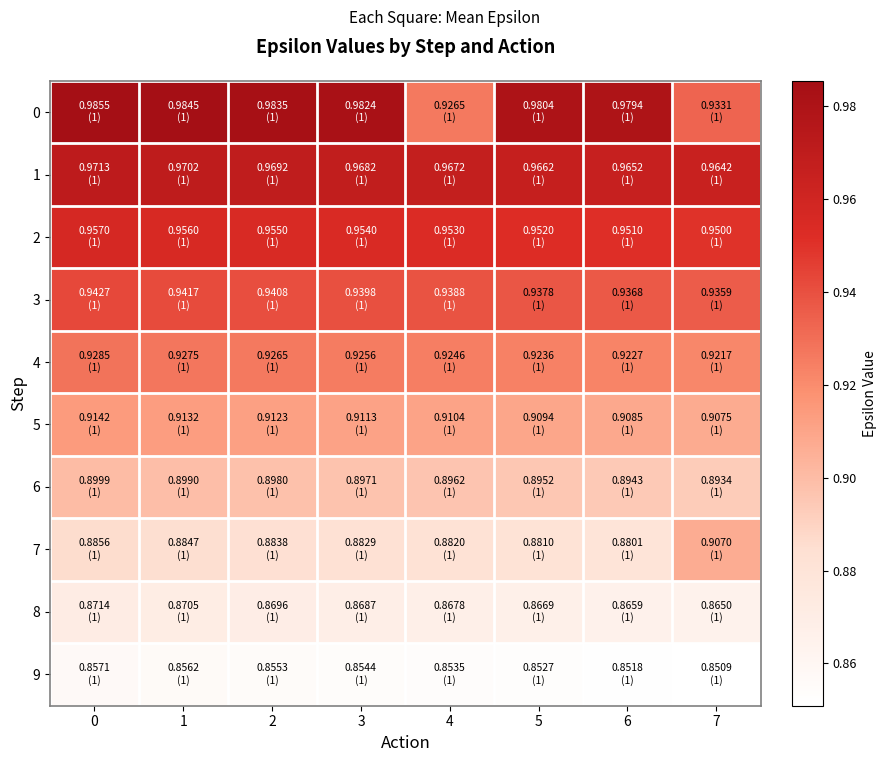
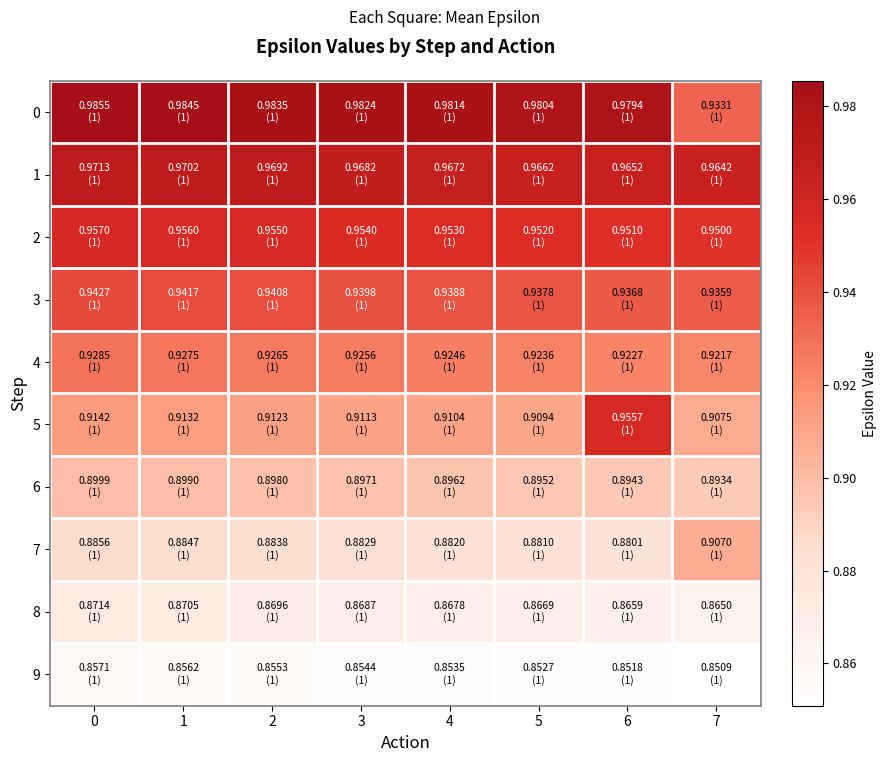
  {
    "0": {
-     "4": 0.9265
+     "4": 0.9814
    },
    "5": {
-     "6": 0.9085
+     "6": 0.9557
    }
  }
